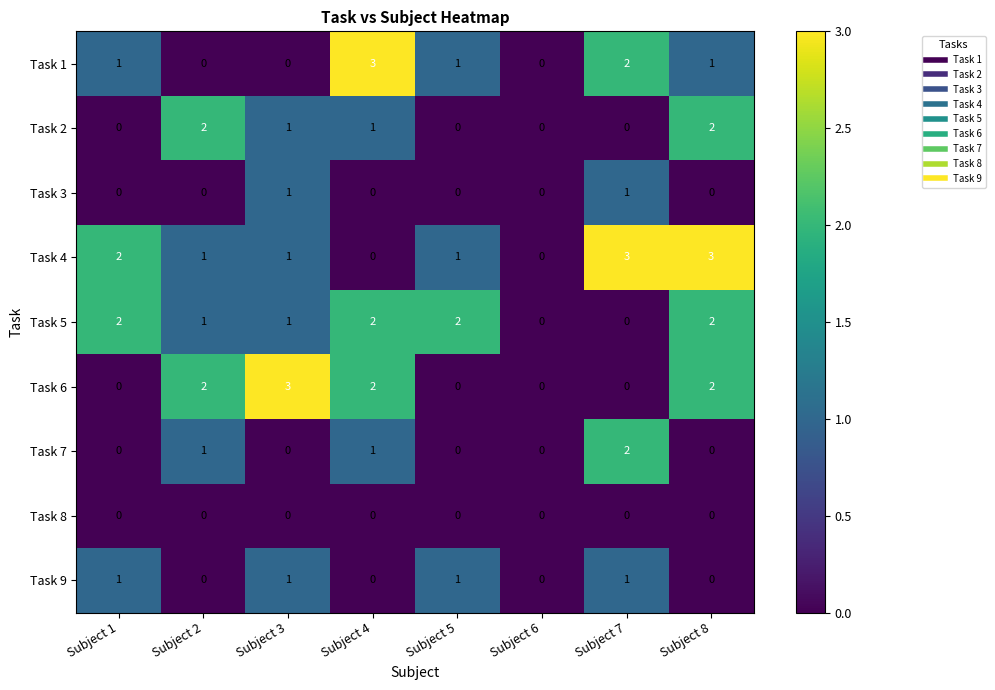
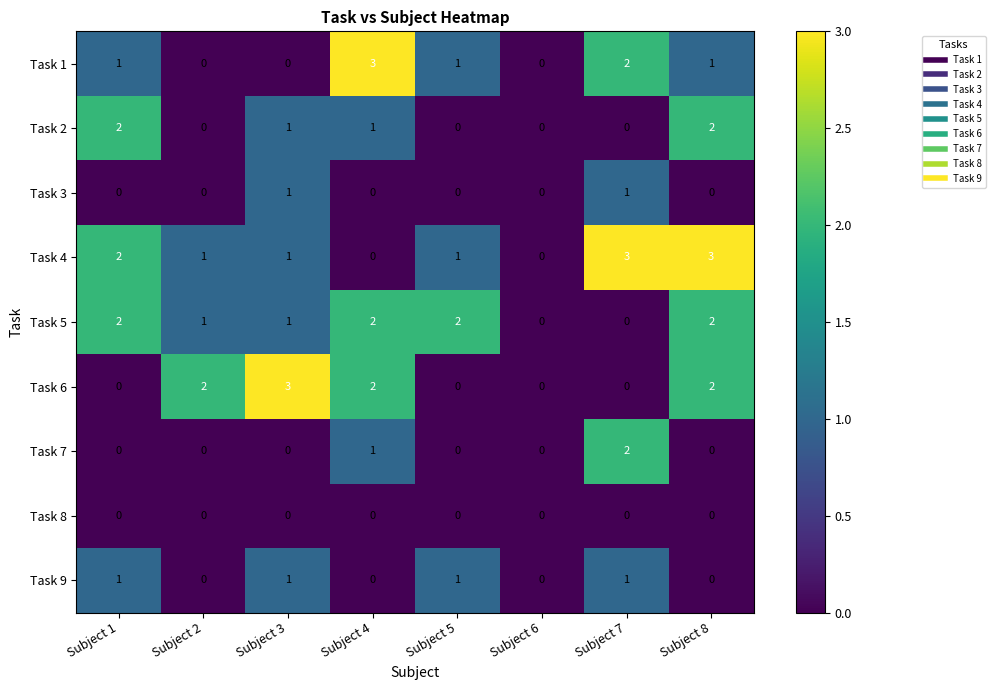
  {
    "Task 1": {
      "Subject 1": 1,
      "Subject 2": 0,
      "Subject 3": 0,
      "Subject 4": 3,
      "Subject 5": 1,
      "Subject 6": 0,
      "Subject 7": 2,
      "Subject 8": 1
    },
    "Task 2": {
-     "Subject 1": 0,
-     "Subject 2": 2,
+     "Subject 1": 2,
+     "Subject 2": 0,
      "Subject 3": 1,
      "Subject 4": 1,
      "Subject 5": 0,
      "Subject 6": 0,
      "Subject 7": 0,
      "Subject 8": 2
    },
    "Task 3": {
      "Subject 1": 0,
      "Subject 2": 0,
      "Subject 3": 1,
      "Subject 4": 0,
      "Subject 5": 0,
      "Subject 6": 0,
      "Subject 7": 1,
      "Subject 8": 0
    },
    "Task 4": {
      "Subject 1": 2,
      "Subject 2": 1,
      "Subject 3": 1,
      "Subject 4": 0,
      "Subject 5": 1,
      "Subject 6": 0,
      "Subject 7": 3,
      "Subject 8": 3
    },
    "Task 5": {
      "Subject 1": 2,
      "Subject 2": 1,
      "Subject 3": 1,
      "Subject 4": 2,
      "Subject 5": 2,
      "Subject 6": 0,
      "Subject 7": 0,
      "Subject 8": 2
    },
    "Task 6": {
      "Subject 1": 0,
      "Subject 2": 2,
      "Subject 3": 3,
      "Subject 4": 2,
      "Subject 5": 0,
      "Subject 6": 0,
      "Subject 7": 0,
      "Subject 8": 2
    },
    "Task 7": {
      "Subject 1": 0,
-     "Subject 2": 1,
+     "Subject 2": 0,
      "Subject 3": 0,
      "Subject 4": 1,
      "Subject 5": 0,
      "Subject 6": 0,
      "Subject 7": 2,
      "Subject 8": 0
    },
    "Task 8": {
      "Subject 1": 0,
      "Subject 2": 0,
      "Subject 3": 0,
      "Subject 4": 0,
      "Subject 5": 0,
      "Subject 6": 0,
      "Subject 7": 0,
      "Subject 8": 0
    },
    "Task 9": {
      "Subject 1": 1,
      "Subject 2": 0,
      "Subject 3": 1,
      "Subject 4": 0,
      "Subject 5": 1,
      "Subject 6": 0,
      "Subject 7": 1,
      "Subject 8": 0
    }
  }
